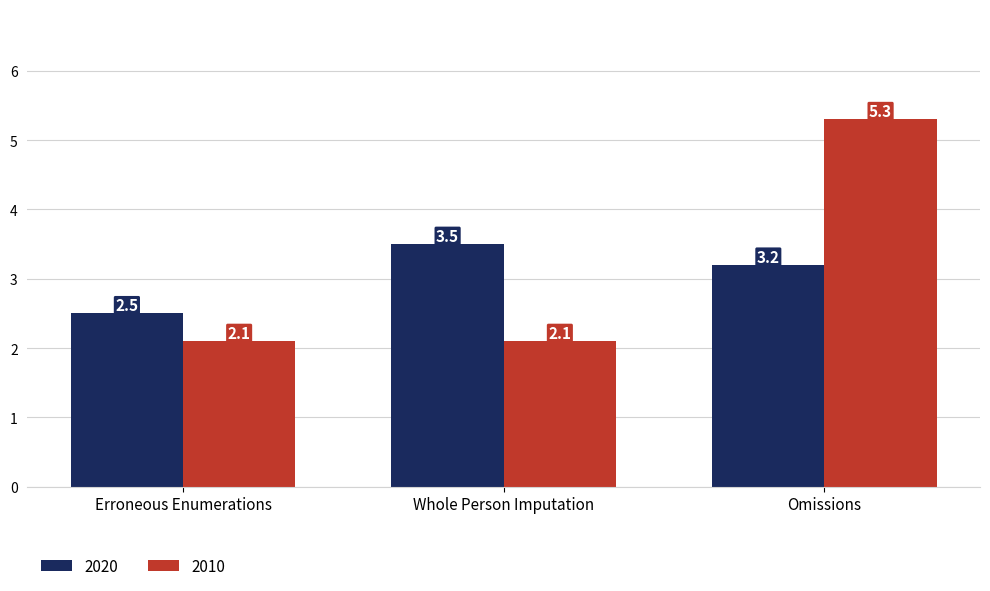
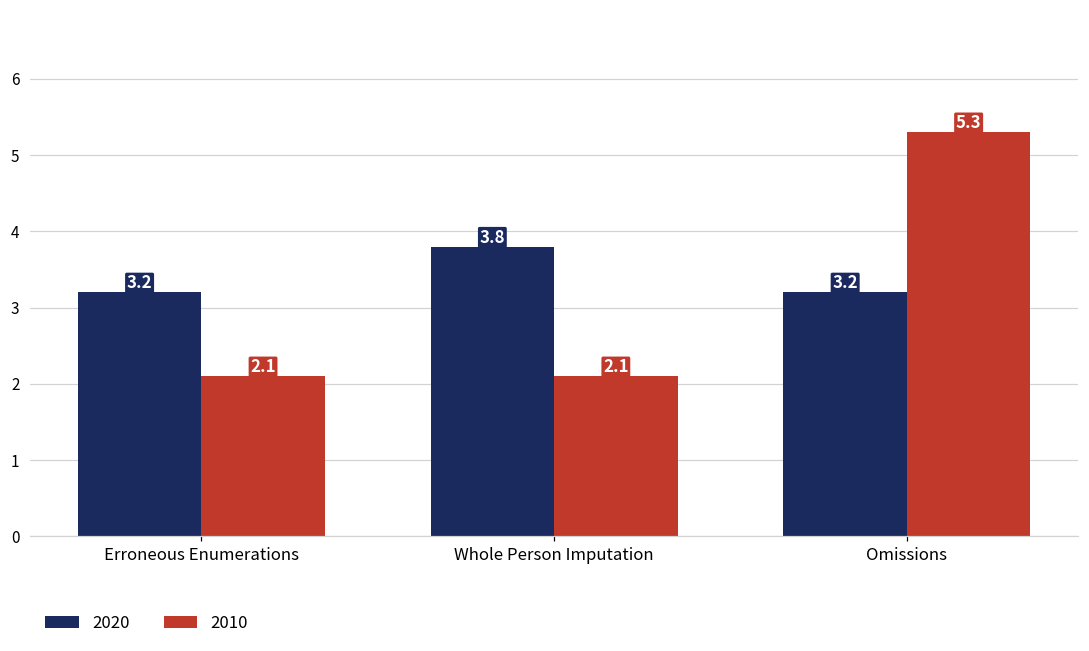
  {
    "2020": {
-     "Erroneous Enumerations": 2.5,
-     "Whole Person Imputation": 3.5
+     "Erroneous Enumerations": 3.2,
+     "Whole Person Imputation": 3.8
    }
  }
